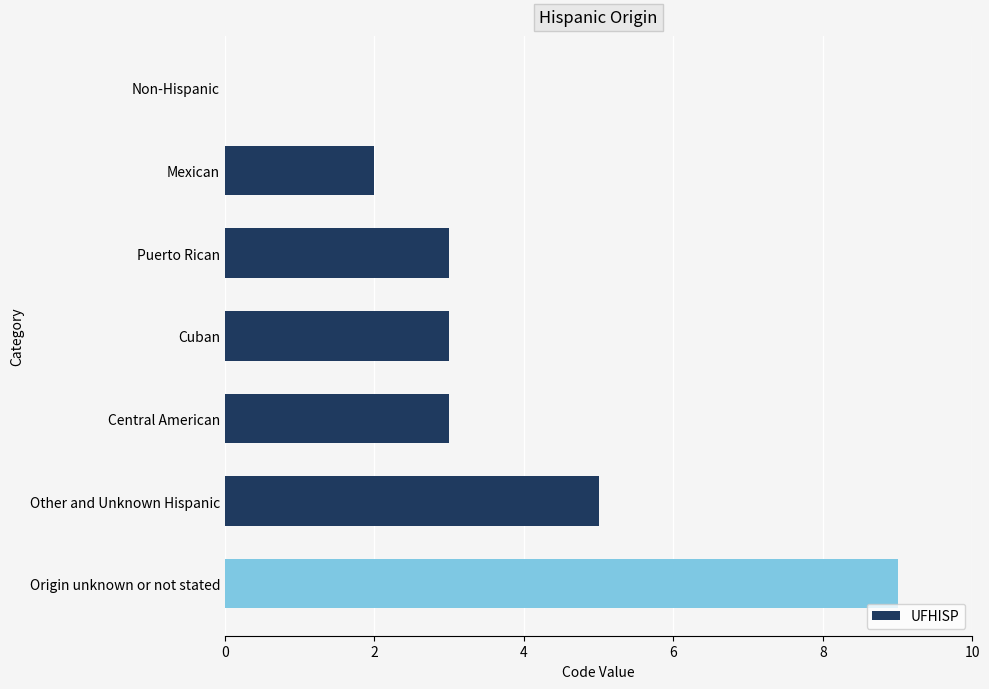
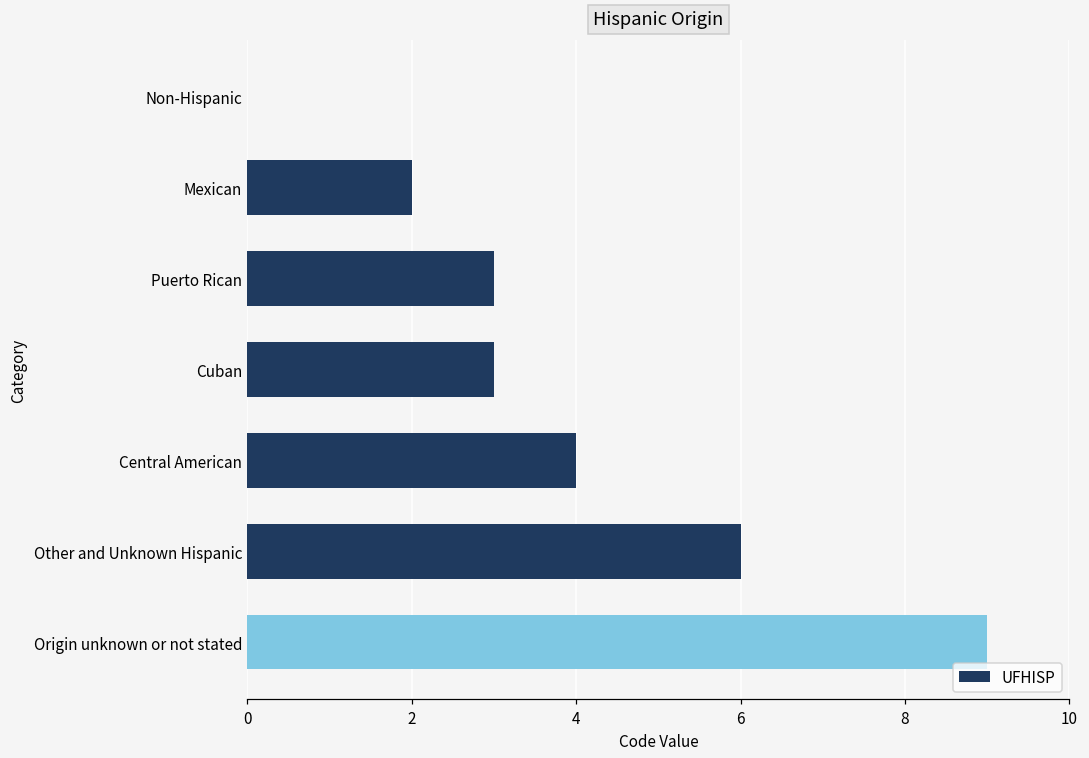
  {
    "Non-Hispanic": 0,
    "Mexican": 2,
    "Puerto Rican": 3,
    "Cuban": 3,
-   "Central American": 3,
-   "Other and Unknown Hispanic": 5,
+   "Central American": 4,
+   "Other and Unknown Hispanic": 6,
    "Origin unknown or not stated": 9
  }
